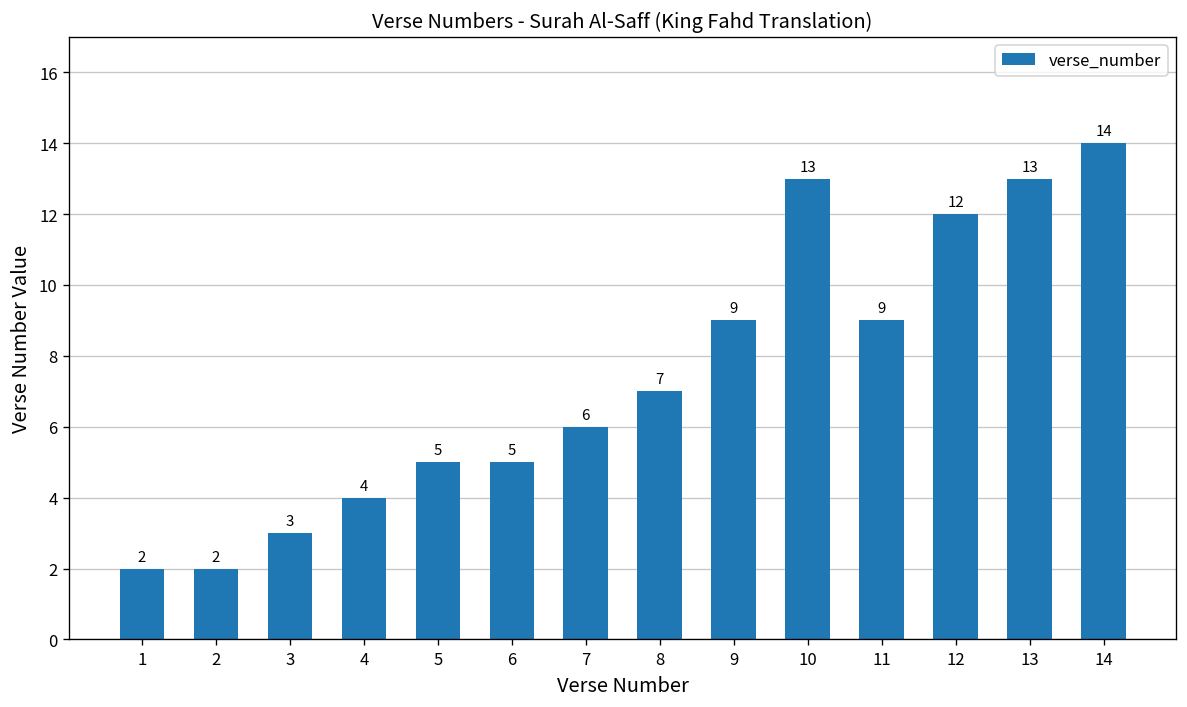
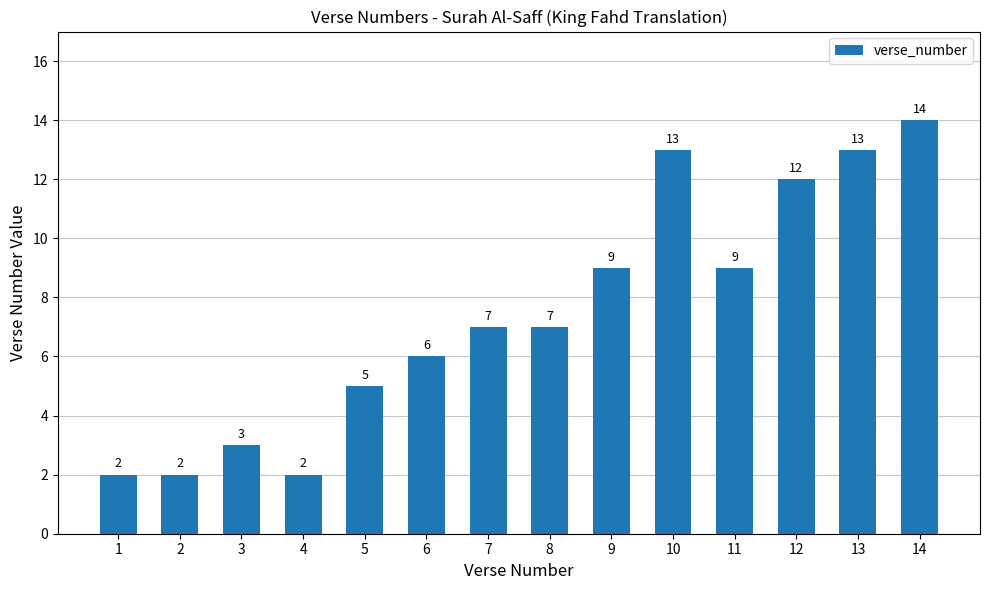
  {
    "1": 2,
    "2": 2,
    "3": 3,
-   "4": 4,
+   "4": 2,
    "5": 5,
-   "6": 5,
-   "7": 6,
+   "6": 6,
+   "7": 7,
    "8": 7,
    "9": 9,
    "10": 13,
    "11": 9,
    "12": 12,
    "13": 13,
    "14": 14
  }
